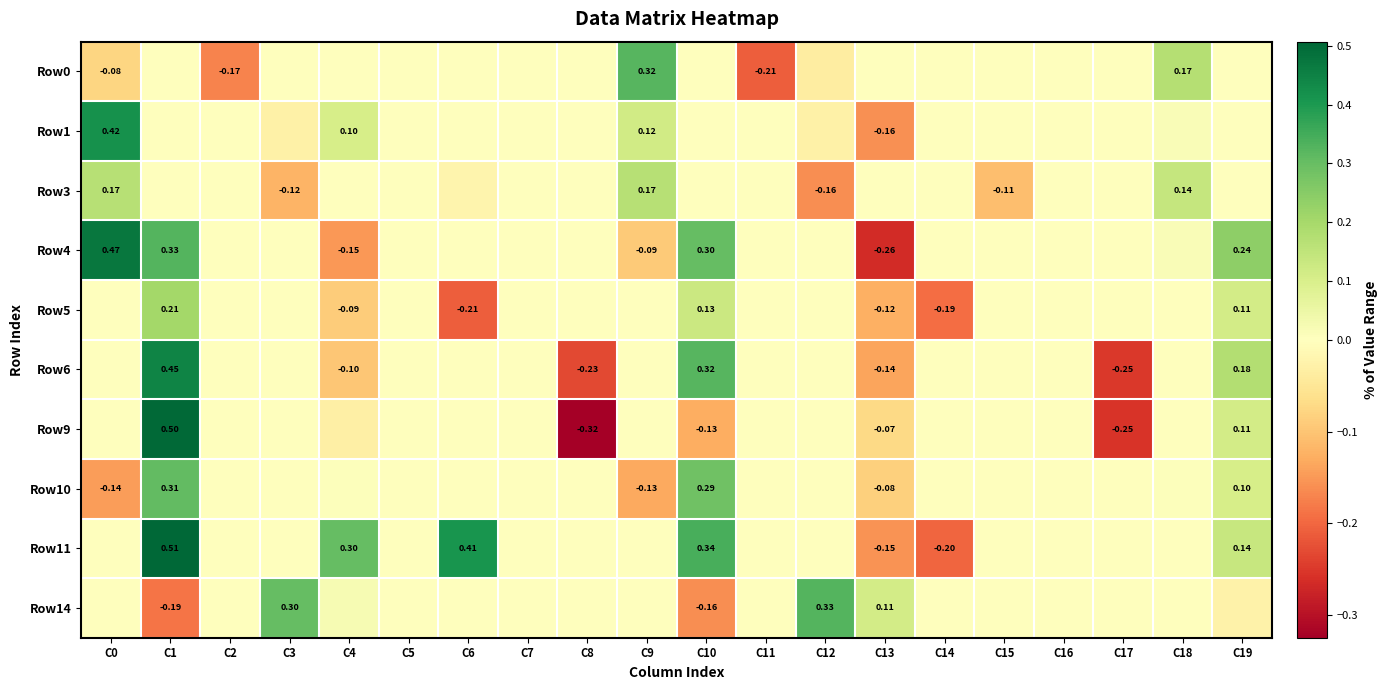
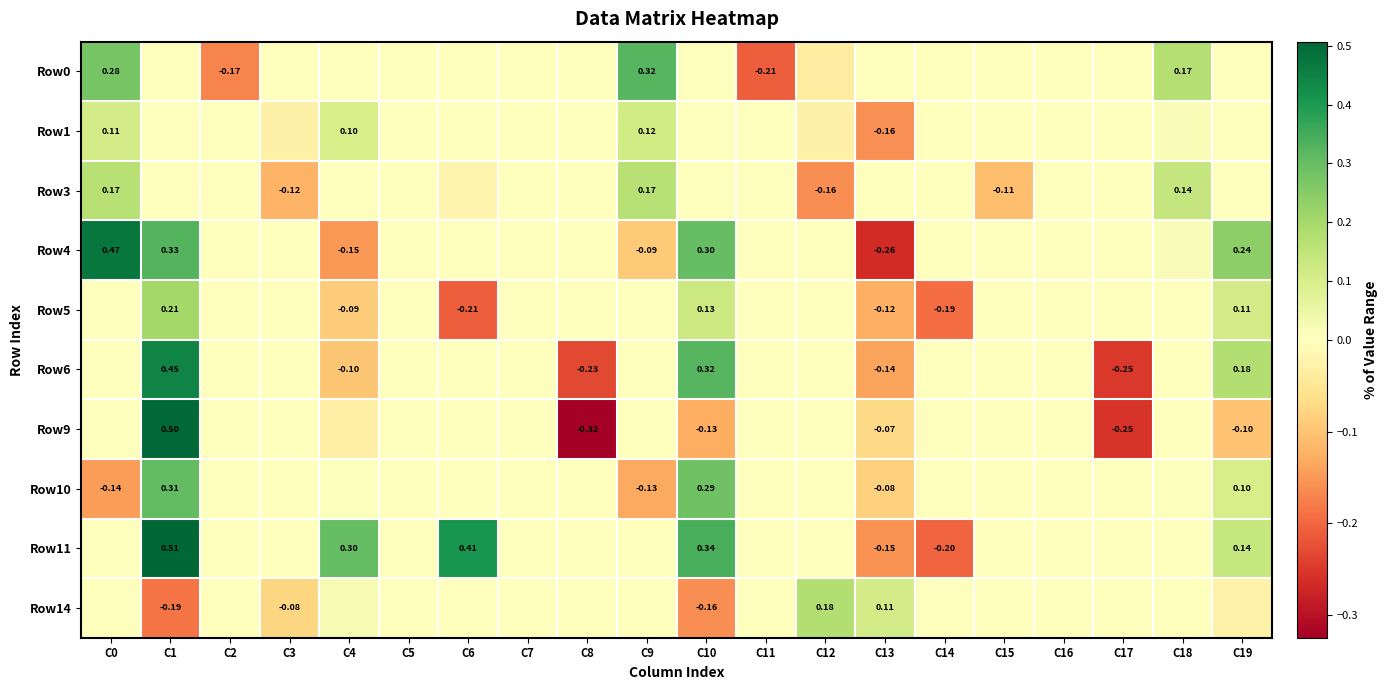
  {
    "Row0": {
-     "C0": -0.08,
+     "C0": 0.28,
      "C2": -0.17,
      "C9": 0.32,
      "C11": -0.21,
      "C18": 0.17
    },
    "Row1": {
-     "C0": 0.42,
+     "C0": 0.11,
      "C4": 0.10,
      "C9": 0.12,
      "C13": -0.16
    },
    "Row3": {
      "C0": 0.17,
      "C3": -0.12,
      "C9": 0.17,
      "C12": -0.16,
      "C15": -0.11,
      "C18": 0.14
    },
    "Row4": {
      "C0": 0.47,
      "C1": 0.33,
      "C4": -0.15,
      "C9": -0.09,
      "C10": 0.30,
      "C13": -0.26,
      "C19": 0.24
    },
    "Row5": {
      "C1": 0.21,
      "C4": -0.09,
      "C6": -0.21,
      "C10": 0.13,
      "C13": -0.12,
      "C14": -0.19,
      "C19": 0.11
    },
    "Row6": {
      "C1": 0.45,
      "C4": -0.10,
      "C8": -0.23,
      "C10": 0.32,
      "C13": -0.14,
      "C17": -0.25,
      "C19": 0.18
    },
    "Row9": {
      "C1": 0.50,
      "C8": -0.32,
      "C10": -0.13,
      "C13": -0.07,
      "C17": -0.25,
-     "C19": 0.11
+     "C19": -0.10
    },
    "Row10": {
      "C0": -0.14,
      "C1": 0.31,
      "C9": -0.13,
      "C10": 0.29,
      "C13": -0.08,
      "C19": 0.10
    },
    "Row11": {
      "C1": 0.51,
      "C4": 0.30,
      "C6": 0.41,
      "C10": 0.34,
      "C13": -0.15,
      "C14": -0.20,
      "C19": 0.14
    },
    "Row14": {
      "C1": -0.19,
-     "C3": 0.30,
+     "C3": -0.08,
      "C10": -0.16,
-     "C12": 0.33,
+     "C12": 0.18,
      "C13": 0.11
    }
  }
